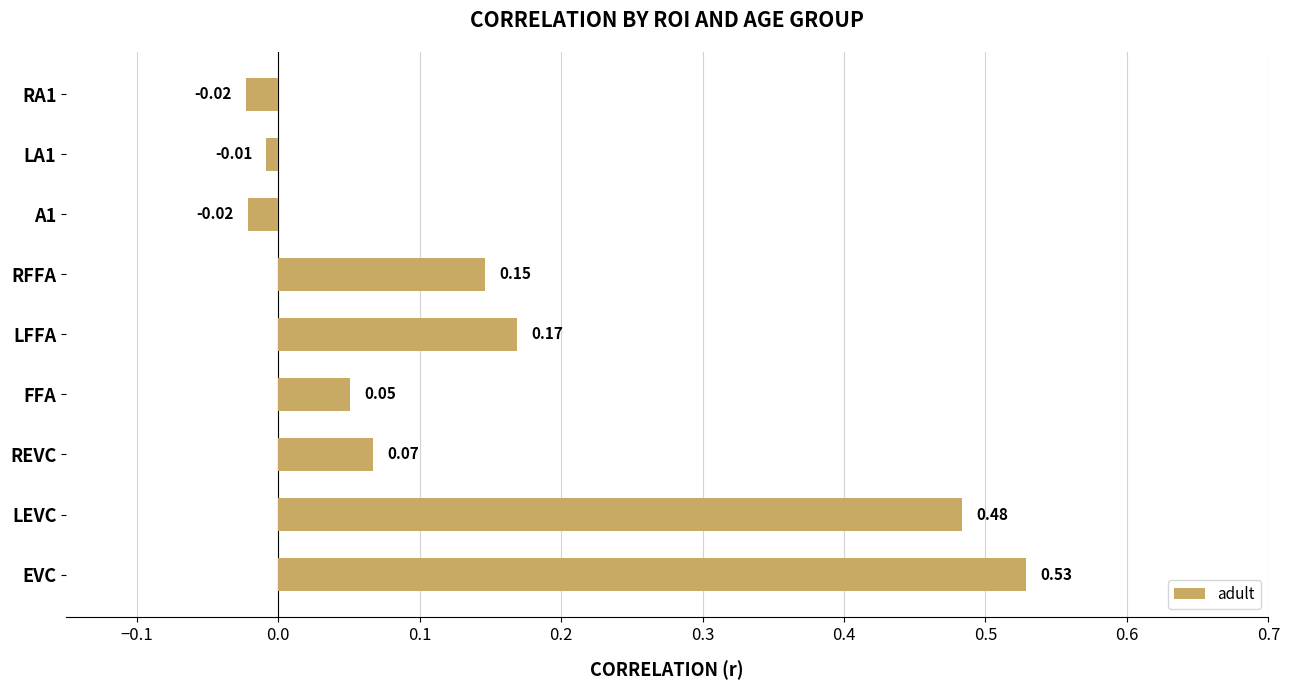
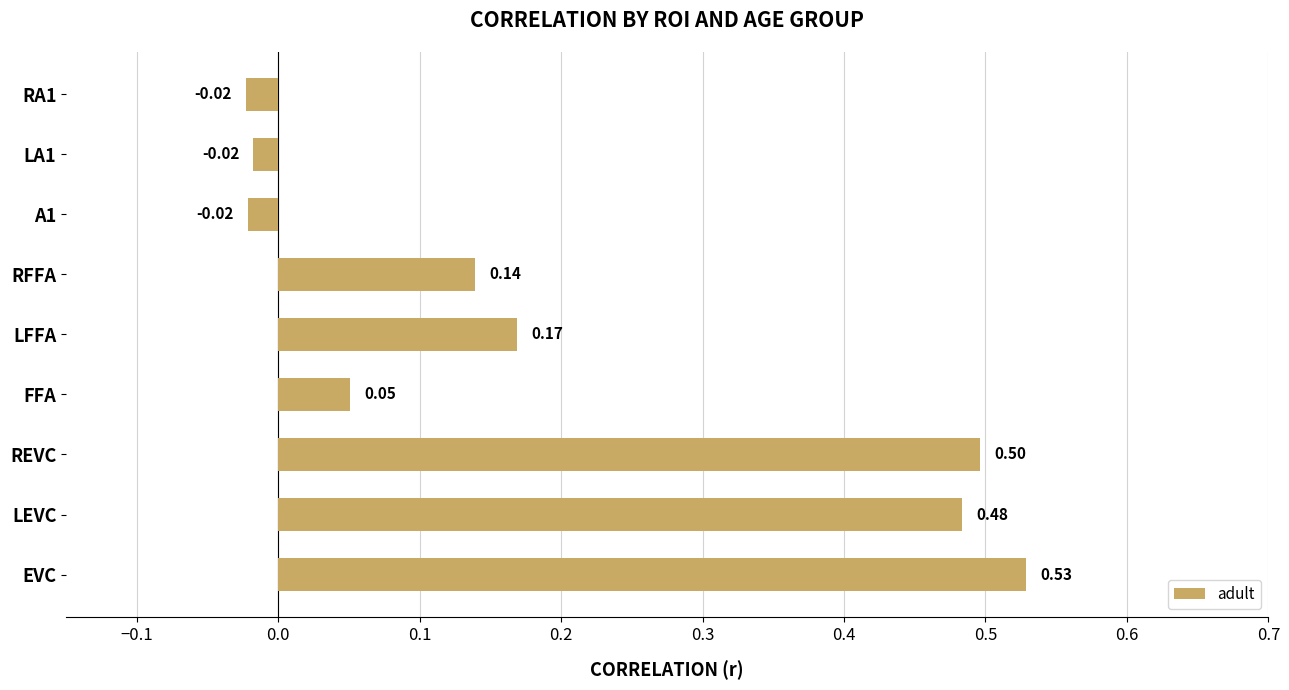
  {
    "RA1": -0.02,
-   "LA1": -0.01,
+   "LA1": -0.02,
    "A1": -0.02,
-   "RFFA": 0.15,
+   "RFFA": 0.14,
    "LFFA": 0.17,
    "FFA": 0.05,
-   "REVC": 0.07,
+   "REVC": 0.50,
    "LEVC": 0.48,
    "EVC": 0.53
  }
